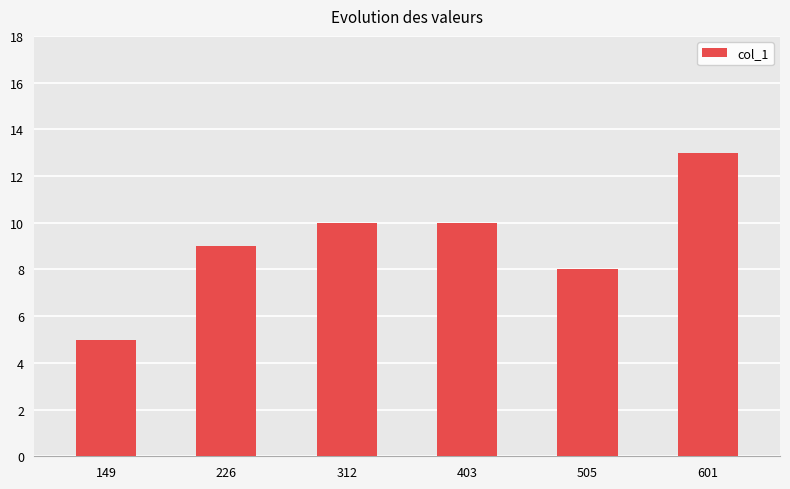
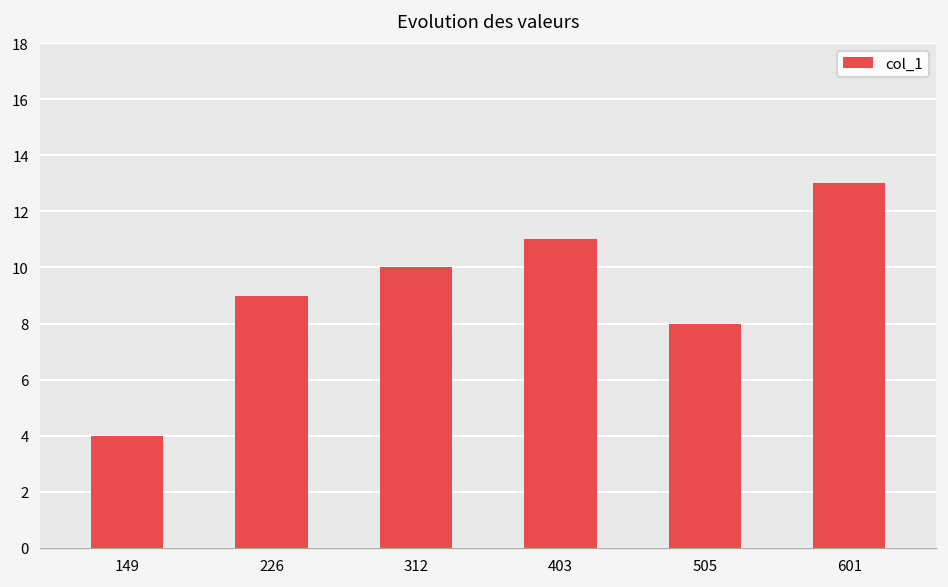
  {
-   "149": 5,
+   "149": 4,
    "226": 9,
    "312": 10,
-   "403": 10,
+   "403": 11,
    "505": 8,
    "601": 13
  }
